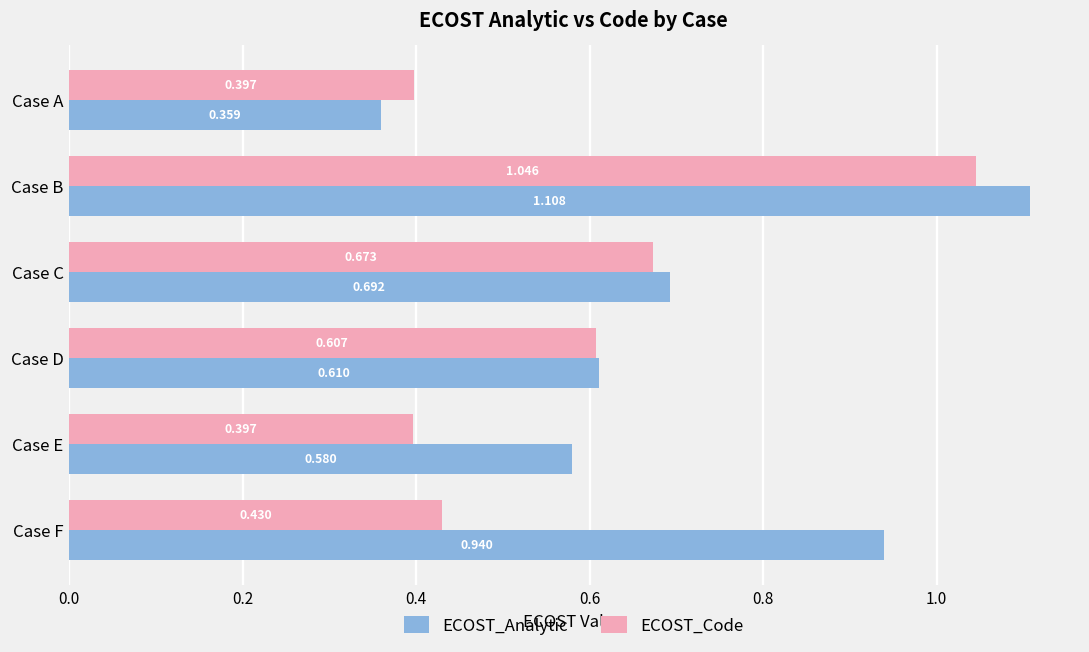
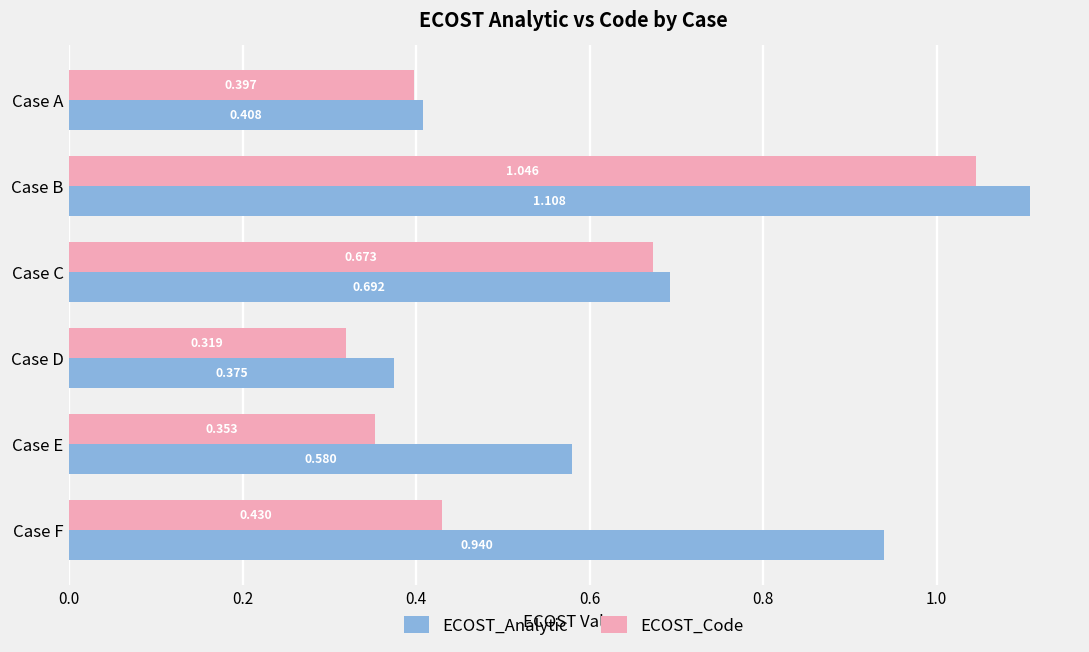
  {
    "ECOST_Analytic": {
-     "Case A": 0.359,
+     "Case A": 0.408,
      "Case B": 1.108,
      "Case C": 0.692,
-     "Case D": 0.610,
+     "Case D": 0.375,
      "Case E": 0.580,
      "Case F": 0.940
    },
    "ECOST_Code": {
      "Case A": 0.397,
      "Case B": 1.046,
      "Case C": 0.673,
-     "Case D": 0.607,
-     "Case E": 0.397,
+     "Case D": 0.319,
+     "Case E": 0.353,
      "Case F": 0.430
    }
  }
